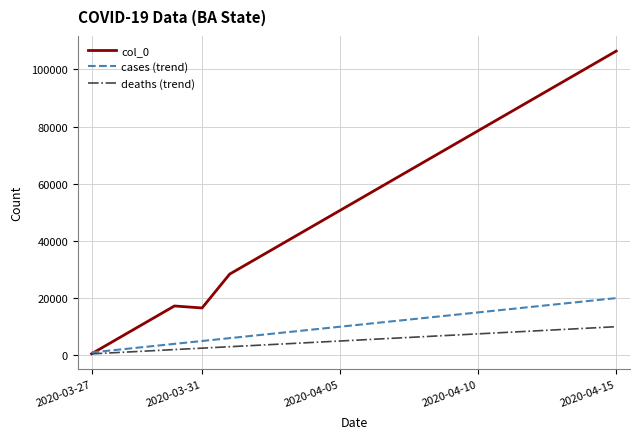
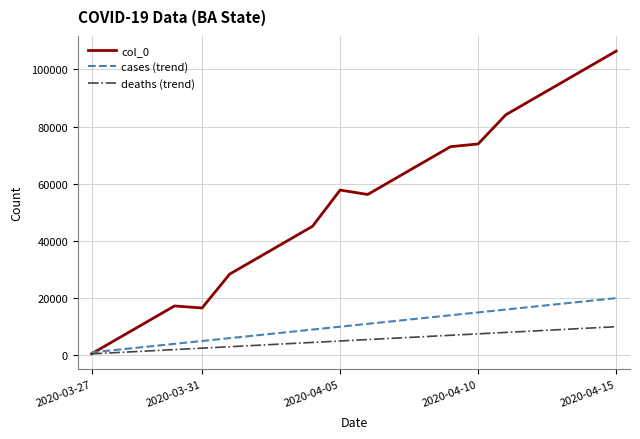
  {
    "col_0": {
      "2020-03-31": 17000,
-     "2020-04-05": 51000,
-     "2020-04-10": 79000,
+     "2020-04-05": 58000,
+     "2020-04-10": 74000,
      "2020-04-15": 106000
    },
    "cases (trend)": {
      "2020-03-31": 5000,
      "2020-04-05": 10000,
      "2020-04-10": 15000,
      "2020-04-15": 20000
    },
    "deaths (trend)": {
      "2020-03-31": 3000,
      "2020-04-05": 5000,
      "2020-04-10": 8000,
      "2020-04-15": 10000
    }
  }
